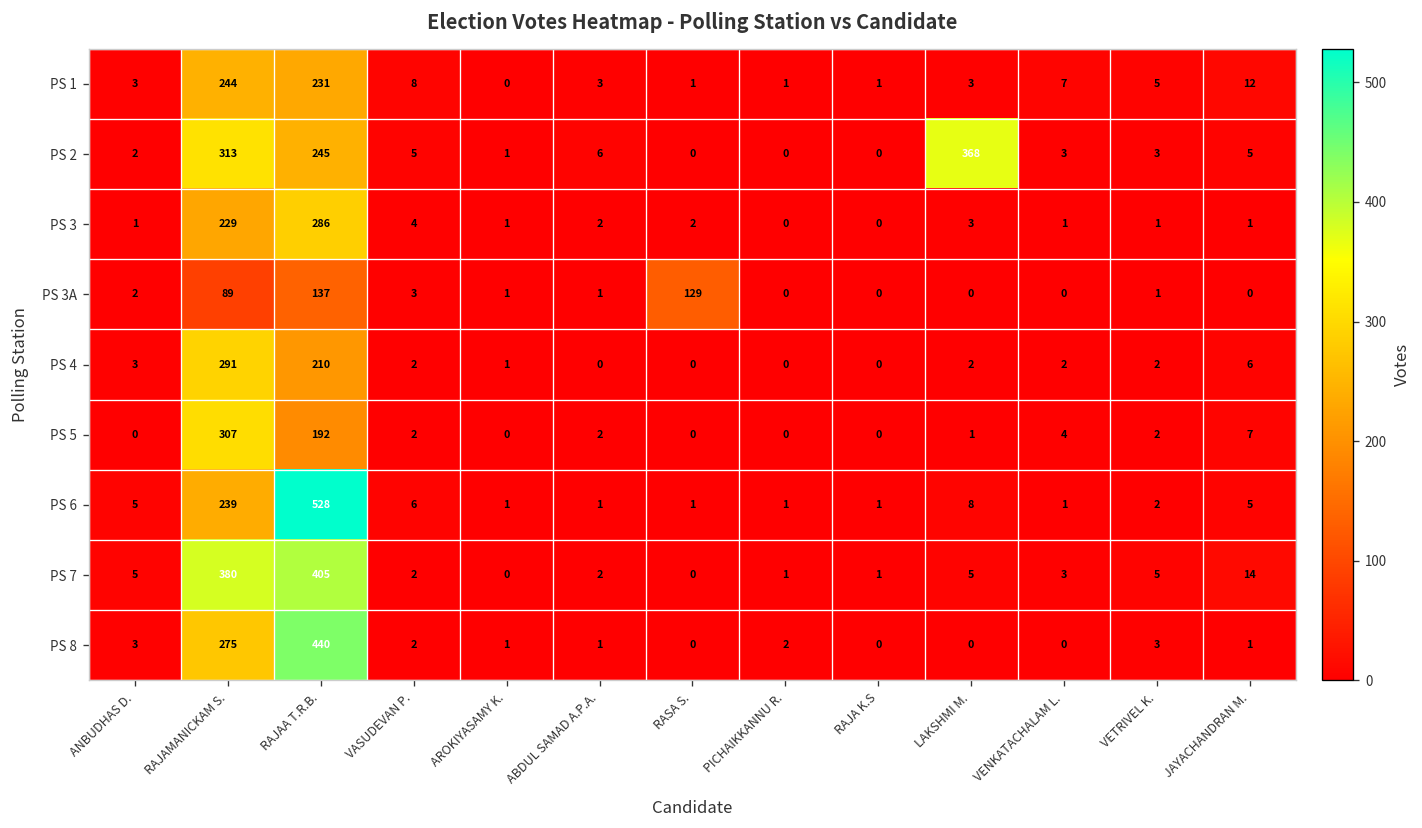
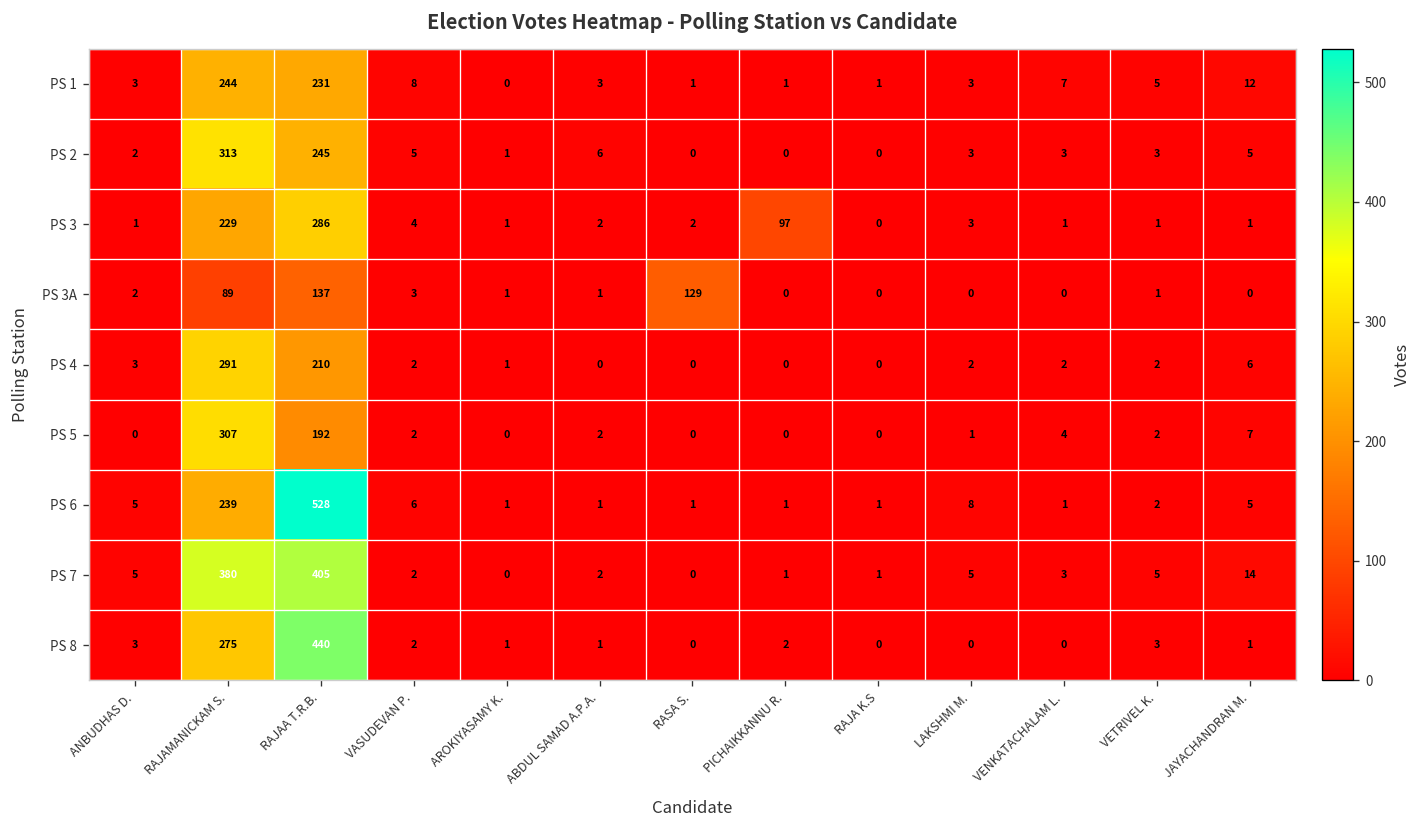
  {
    "PS 1": {
      "ANBUDHAS D.": 3,
      "RAJAMANICKAM S.": 244,
      "RAJAA T.R.B.": 231,
      "VASUDEVAN P.": 8,
      "AROKIYASAMY K.": 0,
      "ABDUL SAMAD A.P.A.": 3,
      "RASA S.": 1,
      "PICHAIKKANNU R.": 1,
      "RAJA K.S": 1,
      "LAKSHMI M.": 3,
      "VENKATACHALAM L.": 7,
      "VETRIVEL K.": 5,
      "JAYACHANDRAN M.": 12
    },
    "PS 2": {
      "ANBUDHAS D.": 2,
      "RAJAMANICKAM S.": 313,
      "RAJAA T.R.B.": 245,
      "VASUDEVAN P.": 5,
      "AROKIYASAMY K.": 1,
      "ABDUL SAMAD A.P.A.": 6,
      "RASA S.": 0,
      "PICHAIKKANNU R.": 0,
      "RAJA K.S": 0,
-     "LAKSHMI M.": 368,
+     "LAKSHMI M.": 3,
      "VENKATACHALAM L.": 3,
      "VETRIVEL K.": 3,
      "JAYACHANDRAN M.": 5
    },
    "PS 3": {
      "ANBUDHAS D.": 1,
      "RAJAMANICKAM S.": 229,
      "RAJAA T.R.B.": 286,
      "VASUDEVAN P.": 4,
      "AROKIYASAMY K.": 1,
      "ABDUL SAMAD A.P.A.": 2,
      "RASA S.": 2,
-     "PICHAIKKANNU R.": 0,
+     "PICHAIKKANNU R.": 97,
      "RAJA K.S": 0,
      "LAKSHMI M.": 3,
      "VENKATACHALAM L.": 1,
      "VETRIVEL K.": 1,
      "JAYACHANDRAN M.": 1
    },
    "PS 3A": {
      "ANBUDHAS D.": 2,
      "RAJAMANICKAM S.": 89,
      "RAJAA T.R.B.": 137,
      "VASUDEVAN P.": 3,
      "AROKIYASAMY K.": 1,
      "ABDUL SAMAD A.P.A.": 1,
      "RASA S.": 129,
      "PICHAIKKANNU R.": 0,
      "RAJA K.S": 0,
      "LAKSHMI M.": 0,
      "VENKATACHALAM L.": 0,
      "VETRIVEL K.": 1,
      "JAYACHANDRAN M.": 0
    },
    "PS 4": {
      "ANBUDHAS D.": 3,
      "RAJAMANICKAM S.": 291,
      "RAJAA T.R.B.": 210,
      "VASUDEVAN P.": 2,
      "AROKIYASAMY K.": 1,
      "ABDUL SAMAD A.P.A.": 0,
      "RASA S.": 0,
      "PICHAIKKANNU R.": 0,
      "RAJA K.S": 0,
      "LAKSHMI M.": 2,
      "VENKATACHALAM L.": 2,
      "VETRIVEL K.": 2,
      "JAYACHANDRAN M.": 6
    },
    "PS 5": {
      "ANBUDHAS D.": 0,
      "RAJAMANICKAM S.": 307,
      "RAJAA T.R.B.": 192,
      "VASUDEVAN P.": 2,
      "AROKIYASAMY K.": 0,
      "ABDUL SAMAD A.P.A.": 2,
      "RASA S.": 0,
      "PICHAIKKANNU R.": 0,
      "RAJA K.S": 0,
      "LAKSHMI M.": 1,
      "VENKATACHALAM L.": 4,
      "VETRIVEL K.": 2,
      "JAYACHANDRAN M.": 7
    },
    "PS 6": {
      "ANBUDHAS D.": 5,
      "RAJAMANICKAM S.": 239,
      "RAJAA T.R.B.": 528,
      "VASUDEVAN P.": 6,
      "AROKIYASAMY K.": 1,
      "ABDUL SAMAD A.P.A.": 1,
      "RASA S.": 1,
      "PICHAIKKANNU R.": 1,
      "RAJA K.S": 1,
      "LAKSHMI M.": 8,
      "VENKATACHALAM L.": 1,
      "VETRIVEL K.": 2,
      "JAYACHANDRAN M.": 5
    },
    "PS 7": {
      "ANBUDHAS D.": 5,
      "RAJAMANICKAM S.": 380,
      "RAJAA T.R.B.": 405,
      "VASUDEVAN P.": 2,
      "AROKIYASAMY K.": 0,
      "ABDUL SAMAD A.P.A.": 2,
      "RASA S.": 0,
      "PICHAIKKANNU R.": 1,
      "RAJA K.S": 1,
      "LAKSHMI M.": 5,
      "VENKATACHALAM L.": 3,
      "VETRIVEL K.": 5,
      "JAYACHANDRAN M.": 14
    },
    "PS 8": {
      "ANBUDHAS D.": 3,
      "RAJAMANICKAM S.": 275,
      "RAJAA T.R.B.": 440,
      "VASUDEVAN P.": 2,
      "AROKIYASAMY K.": 1,
      "ABDUL SAMAD A.P.A.": 1,
      "RASA S.": 0,
      "PICHAIKKANNU R.": 2,
      "RAJA K.S": 0,
      "LAKSHMI M.": 0,
      "VENKATACHALAM L.": 0,
      "VETRIVEL K.": 3,
      "JAYACHANDRAN M.": 1
    }
  }
